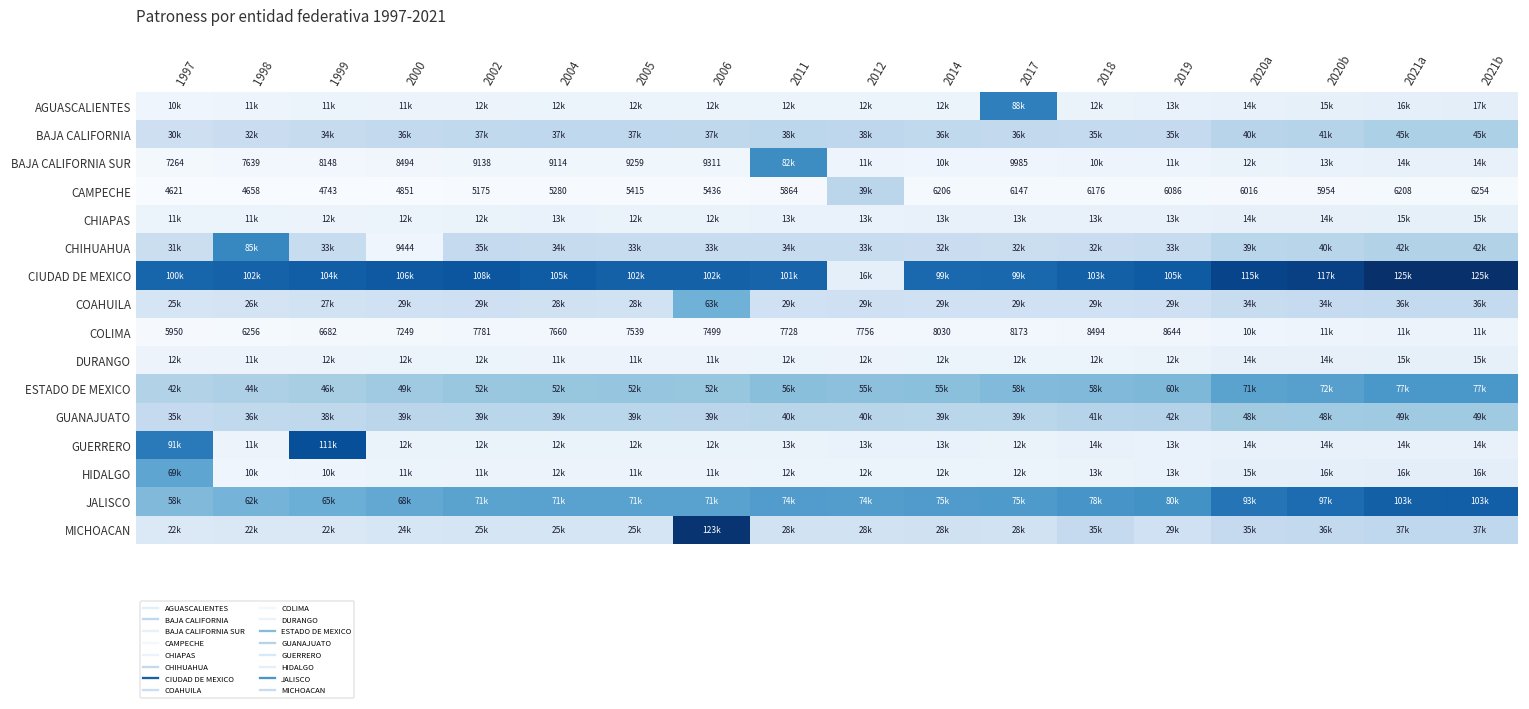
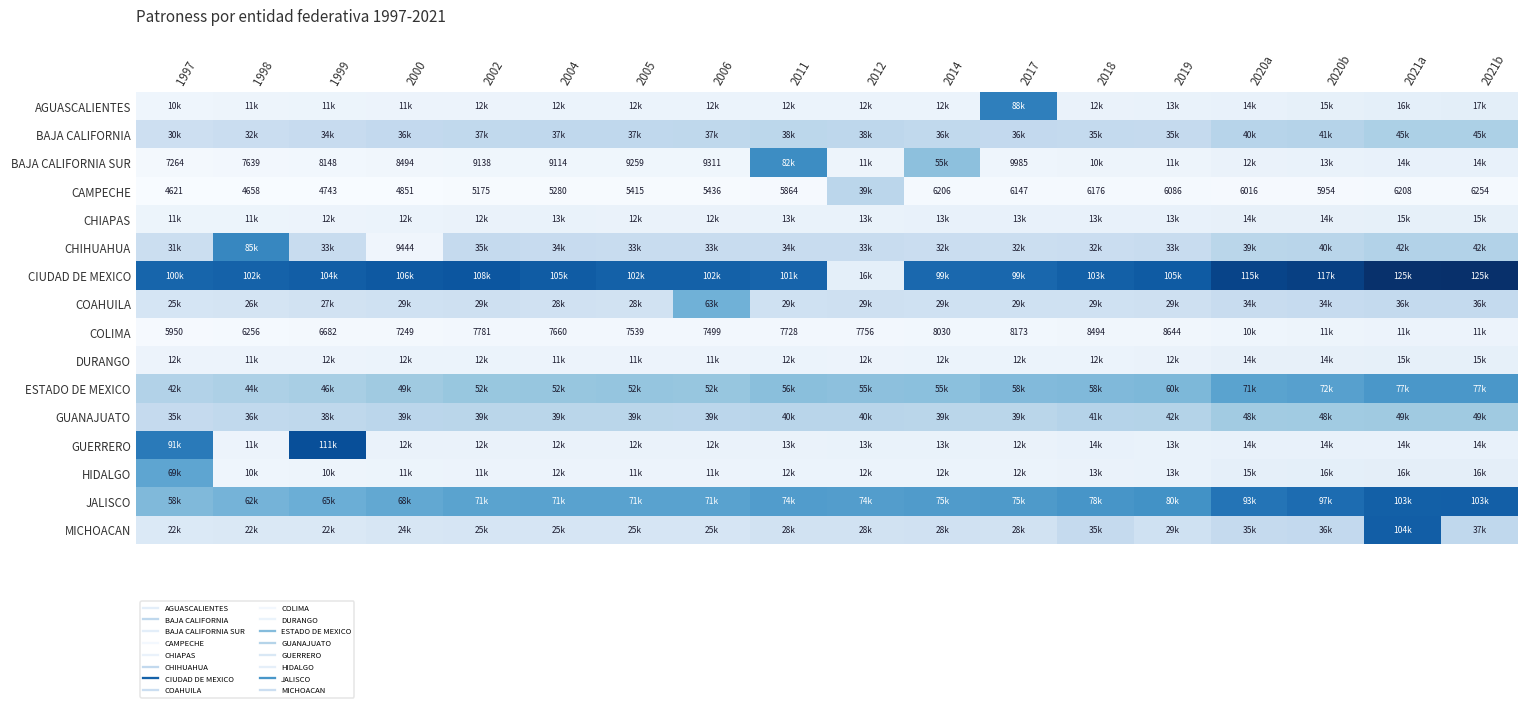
  {
    "BAJA CALIFORNIA SUR": {
      "1997": "7264",
      "1998": "7639",
      "1999": "8148",
      "2000": "8494",
      "2002": "9138",
      "2004": "9114",
      "2005": "9259",
      "2006": "9311",
      "2011": "82k",
      "2012": "11k",
-     "2014": "10k",
+     "2014": "55k",
      "2017": "9985",
      "2018": "10k",
      "2019": "11k",
      "2020a": "12k",
      "2020b": "13k",
      "2021a": "14k",
      "2021b": "14k"
    },
    "MICHOACAN": {
      "1997": "22k",
      "1998": "22k",
      "1999": "22k",
      "2000": "24k",
      "2002": "25k",
      "2004": "25k",
      "2005": "25k",
-     "2006": "123k",
+     "2006": "25k",
      "2011": "28k",
      "2012": "28k",
      "2014": "28k",
      "2017": "28k",
      "2018": "35k",
      "2019": "29k",
      "2020a": "35k",
      "2020b": "36k",
-     "2021a": "37k",
+     "2021a": "104k",
      "2021b": "37k"
    }
  }
